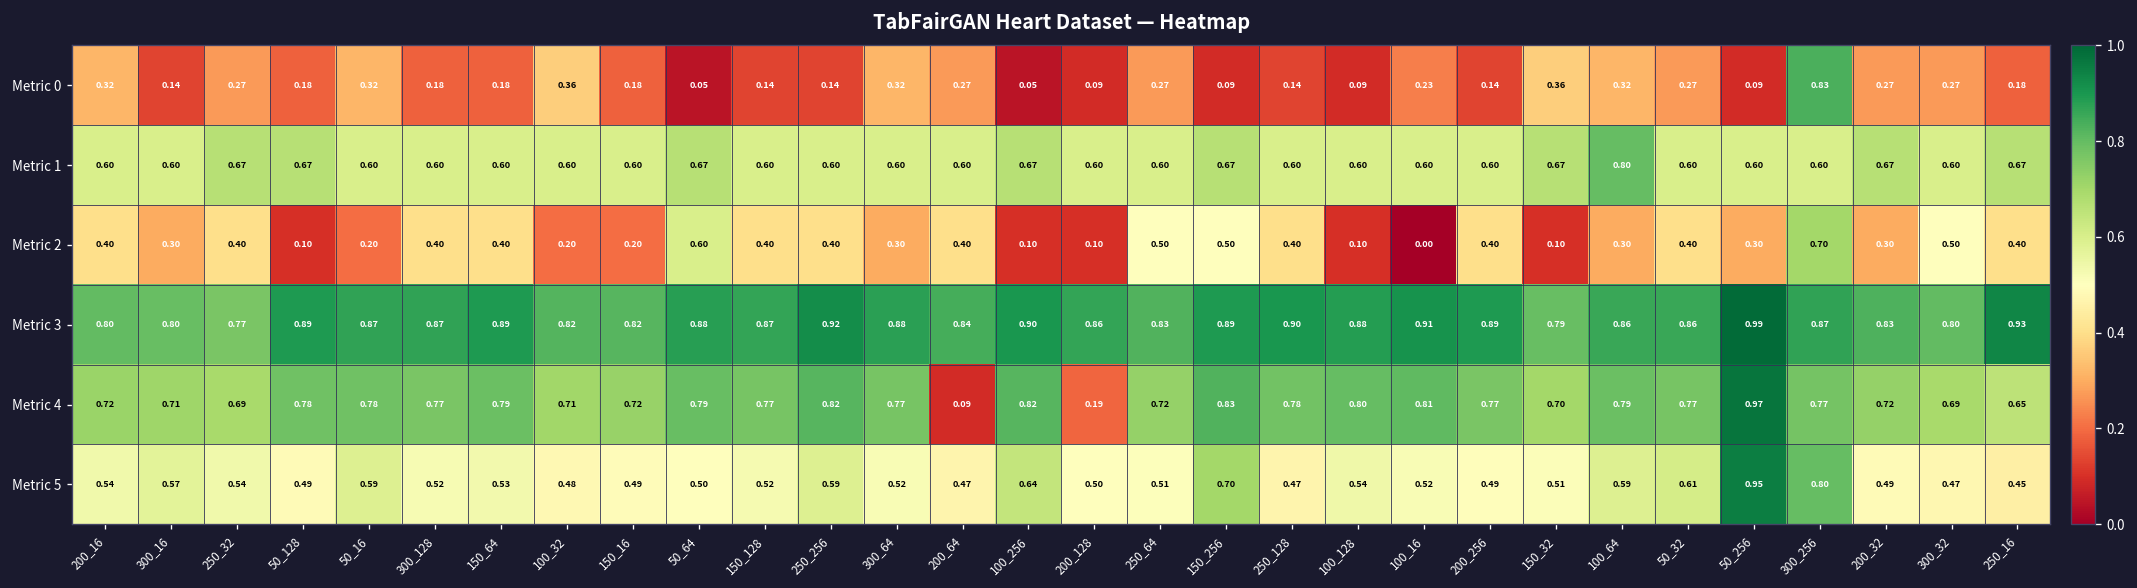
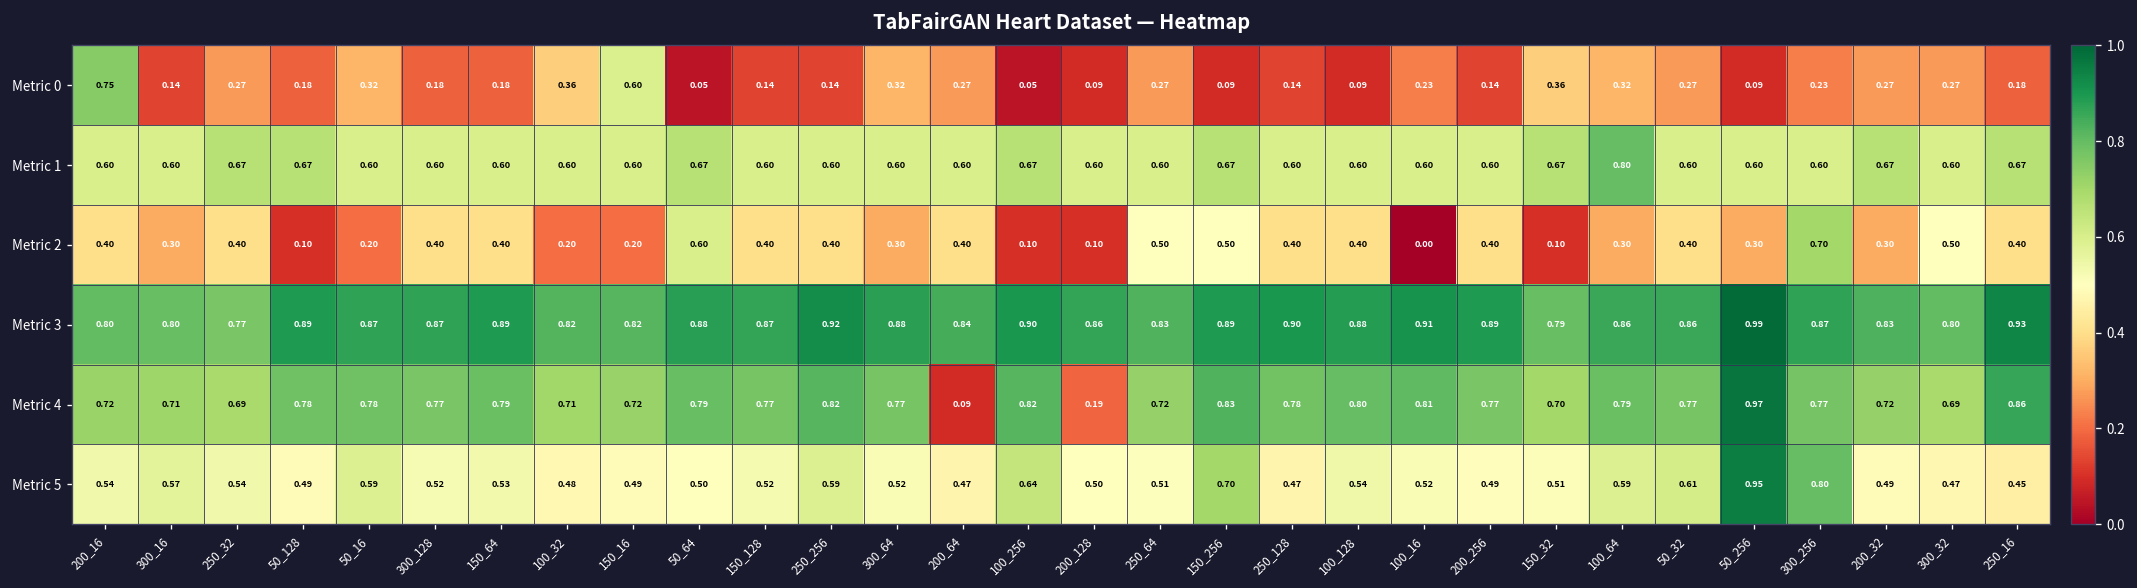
  {
    "Metric 0": {
-     "200_16": 0.32,
+     "200_16": 0.75,
      "300_16": 0.14,
      "250_32": 0.27,
      "50_128": 0.18,
      "50_16": 0.32,
      "300_128": 0.18,
      "150_64": 0.18,
      "100_32": 0.36,
-     "150_16": 0.18,
+     "150_16": 0.60,
      "50_64": 0.05,
      "150_128": 0.14,
      "250_256": 0.14,
      "300_64": 0.32,
      "200_64": 0.27,
      "100_256": 0.05,
      "200_128": 0.09,
      "250_64": 0.27,
      "150_256": 0.09,
      "250_128": 0.14,
      "100_128": 0.09,
      "100_16": 0.23,
      "200_256": 0.14,
      "150_32": 0.36,
      "100_64": 0.32,
      "50_32": 0.27,
      "50_256": 0.09,
-     "300_256": 0.83,
+     "300_256": 0.23,
      "200_32": 0.27,
      "300_32": 0.27,
      "250_16": 0.18
    },
    "Metric 1": {
      "200_16": 0.60,
      "300_16": 0.60,
      "250_32": 0.67,
      "50_128": 0.67,
      "50_16": 0.60,
      "300_128": 0.60,
      "150_64": 0.60,
      "100_32": 0.60,
      "150_16": 0.60,
      "50_64": 0.67,
      "150_128": 0.60,
      "250_256": 0.60,
      "300_64": 0.60,
      "200_64": 0.60,
      "100_256": 0.67,
      "200_128": 0.60,
      "250_64": 0.60,
      "150_256": 0.67,
      "250_128": 0.60,
      "100_128": 0.60,
      "100_16": 0.60,
      "200_256": 0.60,
      "150_32": 0.67,
      "100_64": 0.80,
      "50_32": 0.60,
      "50_256": 0.60,
      "300_256": 0.60,
      "200_32": 0.67,
      "300_32": 0.60,
      "250_16": 0.67
    },
    "Metric 2": {
      "200_16": 0.40,
      "300_16": 0.30,
      "250_32": 0.40,
      "50_128": 0.10,
      "50_16": 0.20,
      "300_128": 0.40,
      "150_64": 0.40,
      "100_32": 0.20,
      "150_16": 0.20,
      "50_64": 0.60,
      "150_128": 0.40,
      "250_256": 0.40,
      "300_64": 0.30,
      "200_64": 0.40,
      "100_256": 0.10,
      "200_128": 0.10,
      "250_64": 0.50,
      "150_256": 0.50,
      "250_128": 0.40,
-     "100_128": 0.10,
+     "100_128": 0.40,
      "100_16": 0.00,
      "200_256": 0.40,
      "150_32": 0.10,
      "100_64": 0.30,
      "50_32": 0.40,
      "50_256": 0.30,
      "300_256": 0.70,
      "200_32": 0.30,
      "300_32": 0.50,
      "250_16": 0.40
    },
    "Metric 3": {
      "200_16": 0.80,
      "300_16": 0.80,
      "250_32": 0.77,
      "50_128": 0.89,
      "50_16": 0.87,
      "300_128": 0.87,
      "150_64": 0.89,
      "100_32": 0.82,
      "150_16": 0.82,
      "50_64": 0.88,
      "150_128": 0.87,
      "250_256": 0.92,
      "300_64": 0.88,
      "200_64": 0.84,
      "100_256": 0.90,
      "200_128": 0.86,
      "250_64": 0.83,
      "150_256": 0.89,
      "250_128": 0.90,
      "100_128": 0.88,
      "100_16": 0.91,
      "200_256": 0.89,
      "150_32": 0.79,
      "100_64": 0.86,
      "50_32": 0.86,
      "50_256": 0.99,
      "300_256": 0.87,
      "200_32": 0.83,
      "300_32": 0.80,
      "250_16": 0.93
    },
    "Metric 4": {
      "200_16": 0.72,
      "300_16": 0.71,
      "250_32": 0.69,
      "50_128": 0.78,
      "50_16": 0.78,
      "300_128": 0.77,
      "150_64": 0.79,
      "100_32": 0.71,
      "150_16": 0.72,
      "50_64": 0.79,
      "150_128": 0.77,
      "250_256": 0.82,
      "300_64": 0.77,
      "200_64": 0.09,
      "100_256": 0.82,
      "200_128": 0.19,
      "250_64": 0.72,
      "150_256": 0.83,
      "250_128": 0.78,
      "100_128": 0.80,
      "100_16": 0.81,
      "200_256": 0.77,
      "150_32": 0.70,
      "100_64": 0.79,
      "50_32": 0.77,
      "50_256": 0.97,
      "300_256": 0.77,
      "200_32": 0.72,
      "300_32": 0.69,
-     "250_16": 0.65
+     "250_16": 0.86
    },
    "Metric 5": {
      "200_16": 0.54,
      "300_16": 0.57,
      "250_32": 0.54,
      "50_128": 0.49,
      "50_16": 0.59,
      "300_128": 0.52,
      "150_64": 0.53,
      "100_32": 0.48,
      "150_16": 0.49,
      "50_64": 0.50,
      "150_128": 0.52,
      "250_256": 0.59,
      "300_64": 0.52,
      "200_64": 0.47,
      "100_256": 0.64,
      "200_128": 0.50,
      "250_64": 0.51,
      "150_256": 0.70,
      "250_128": 0.47,
      "100_128": 0.54,
      "100_16": 0.52,
      "200_256": 0.49,
      "150_32": 0.51,
      "100_64": 0.59,
      "50_32": 0.61,
      "50_256": 0.95,
      "300_256": 0.80,
      "200_32": 0.49,
      "300_32": 0.47,
      "250_16": 0.45
    }
  }
